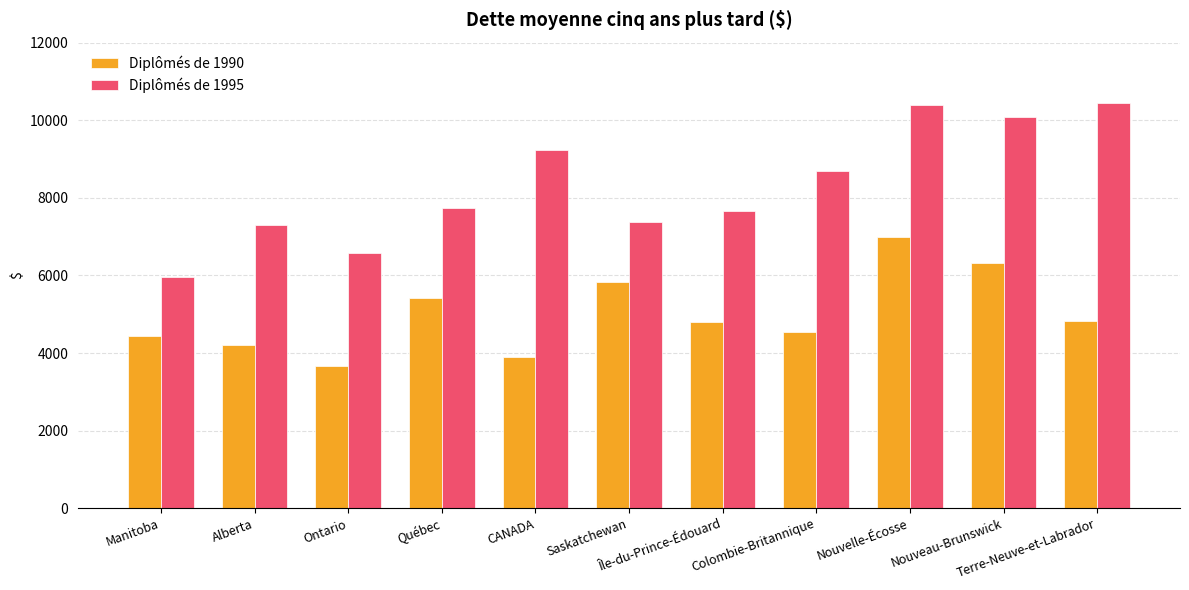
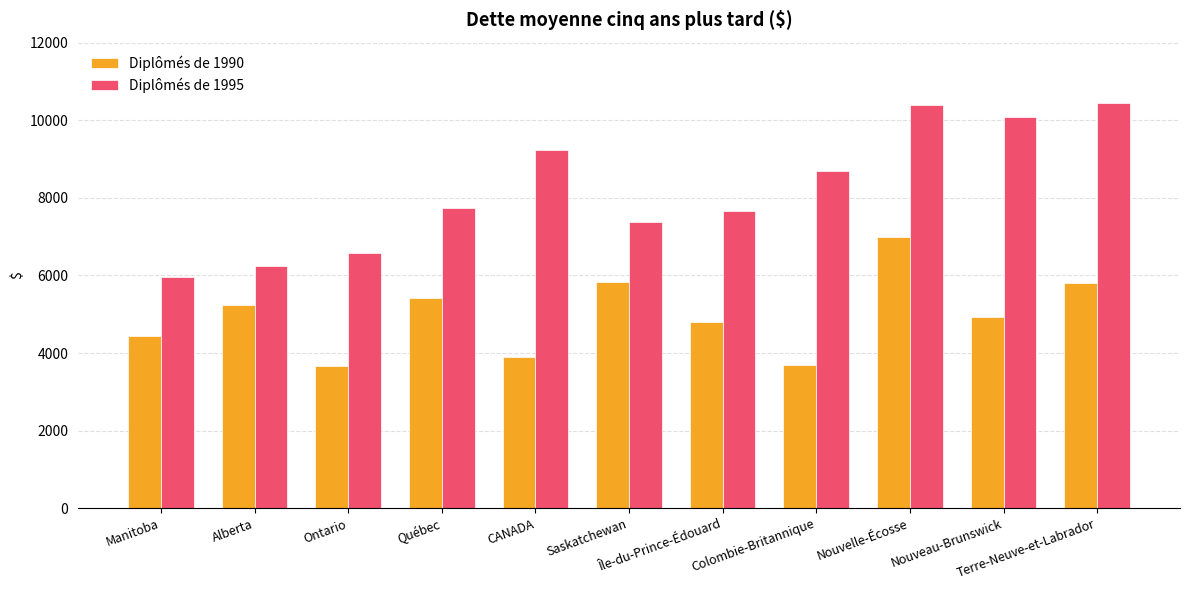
  {
    "Diplômés de 1990": {
      "Manitoba": 4400,
-     "Alberta": 4200,
+     "Alberta": 5200,
      "Ontario": 3700,
      "Québec": 5400,
      "CANADA": 3900,
      "Saskatchewan": 5800,
      "Île-du-Prince-Édouard": 4800,
-     "Colombie-Britannique": 4500,
+     "Colombie-Britannique": 3700,
      "Nouvelle-Écosse": 7000,
-     "Nouveau-Brunswick": 6300,
-     "Terre-Neuve-et-Labrador": 4800
+     "Nouveau-Brunswick": 4900,
+     "Terre-Neuve-et-Labrador": 5800
    },
    "Diplômés de 1995": {
      "Manitoba": 6000,
-     "Alberta": 7300,
+     "Alberta": 6300,
      "Ontario": 6600,
      "Québec": 7700,
      "CANADA": 9200,
      "Saskatchewan": 7400,
      "Île-du-Prince-Édouard": 7700,
      "Colombie-Britannique": 8700,
      "Nouvelle-Écosse": 10400,
      "Nouveau-Brunswick": 10100,
      "Terre-Neuve-et-Labrador": 10400
    }
  }
